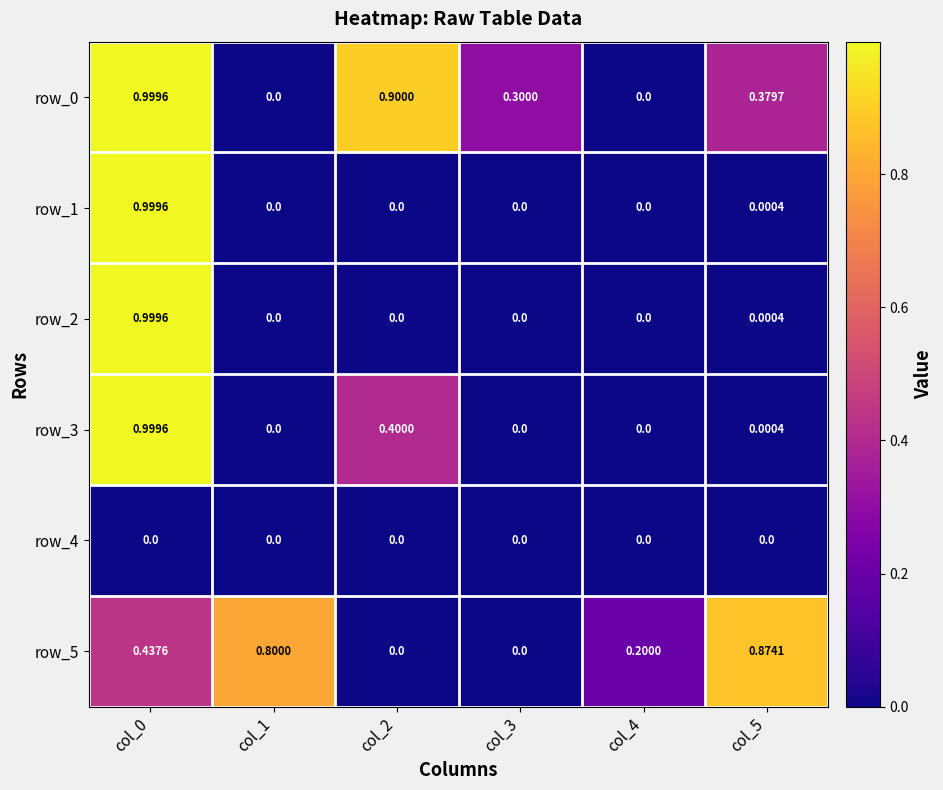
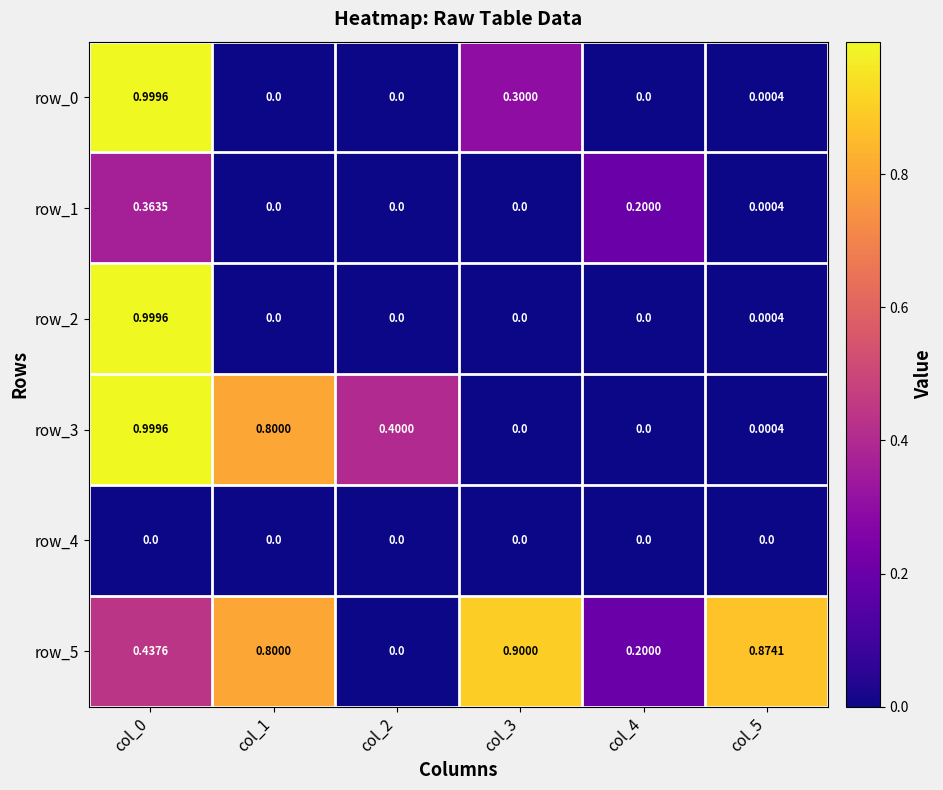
  {
    "row_0": {
      "col_0": 0.9996,
      "col_1": 0.0,
-     "col_2": 0.9000,
+     "col_2": 0.0,
      "col_3": 0.3000,
      "col_4": 0.0,
-     "col_5": 0.3797
+     "col_5": 0.0004
    },
    "row_1": {
-     "col_0": 0.9996,
+     "col_0": 0.3635,
      "col_1": 0.0,
      "col_2": 0.0,
      "col_3": 0.0,
-     "col_4": 0.0,
+     "col_4": 0.2000,
      "col_5": 0.0004
    },
    "row_2": {
      "col_0": 0.9996,
      "col_1": 0.0,
      "col_2": 0.0,
      "col_3": 0.0,
      "col_4": 0.0,
      "col_5": 0.0004
    },
    "row_3": {
      "col_0": 0.9996,
-     "col_1": 0.0,
+     "col_1": 0.8000,
      "col_2": 0.4000,
      "col_3": 0.0,
      "col_4": 0.0,
      "col_5": 0.0004
    },
    "row_4": {
      "col_0": 0.0,
      "col_1": 0.0,
      "col_2": 0.0,
      "col_3": 0.0,
      "col_4": 0.0,
      "col_5": 0.0
    },
    "row_5": {
      "col_0": 0.4376,
      "col_1": 0.8000,
      "col_2": 0.0,
-     "col_3": 0.0,
+     "col_3": 0.9000,
      "col_4": 0.2000,
      "col_5": 0.8741
    }
  }
